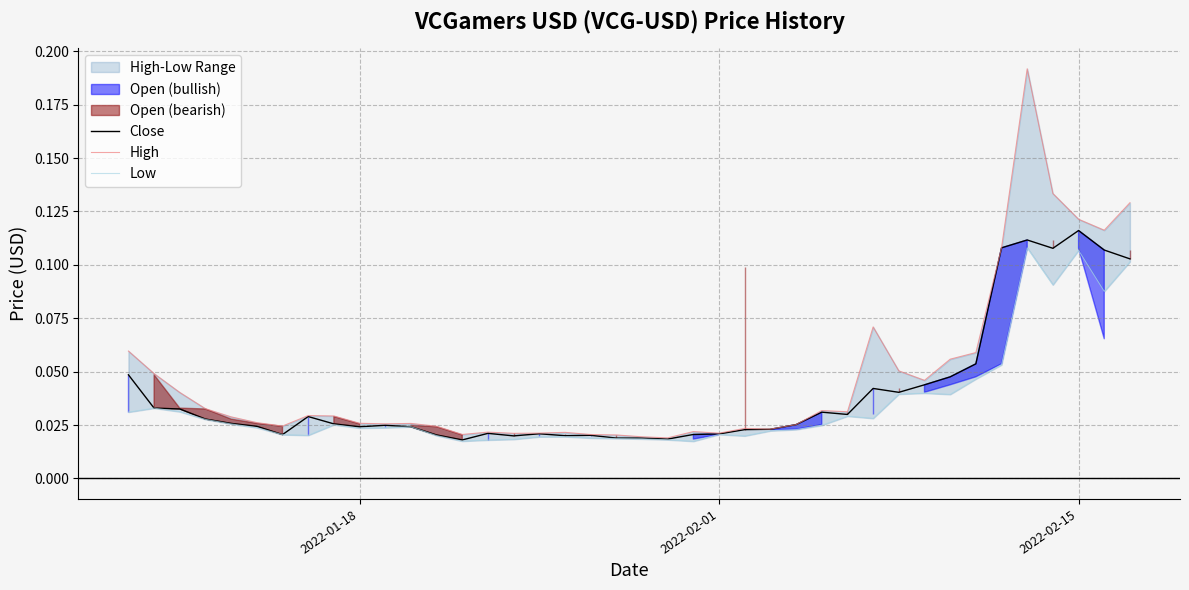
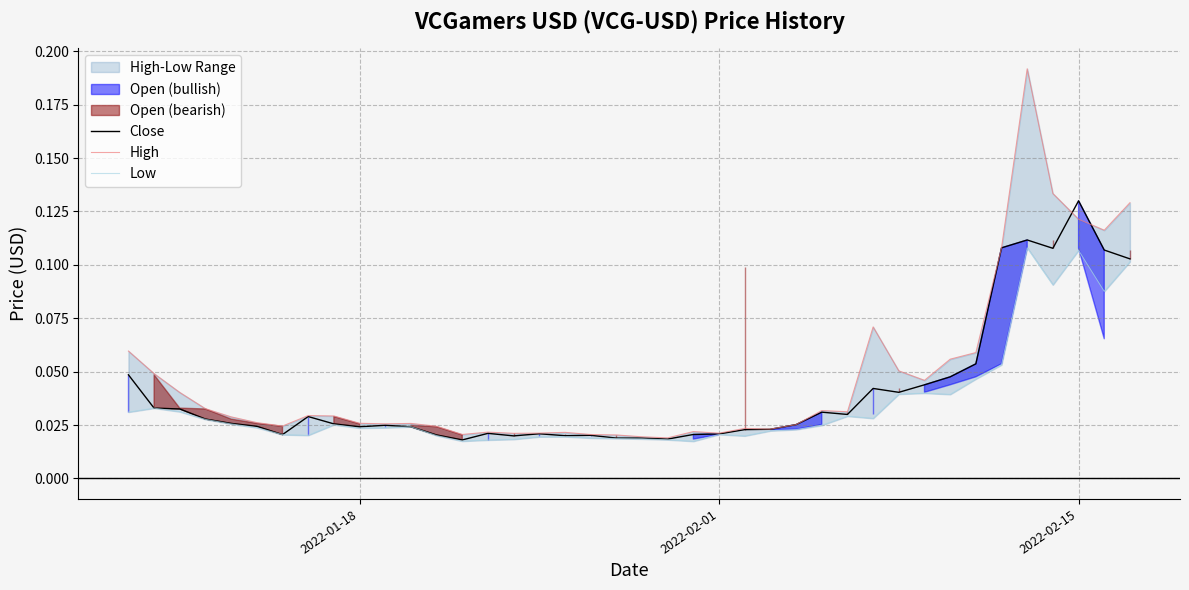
  {
    "Close": {
-     "2022-02-15": 0.116
+     "2022-02-15": 0.130
    }
  }
